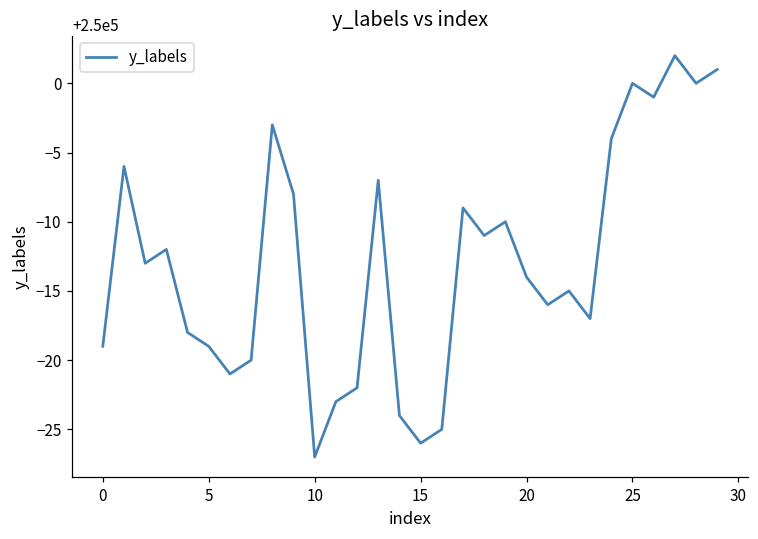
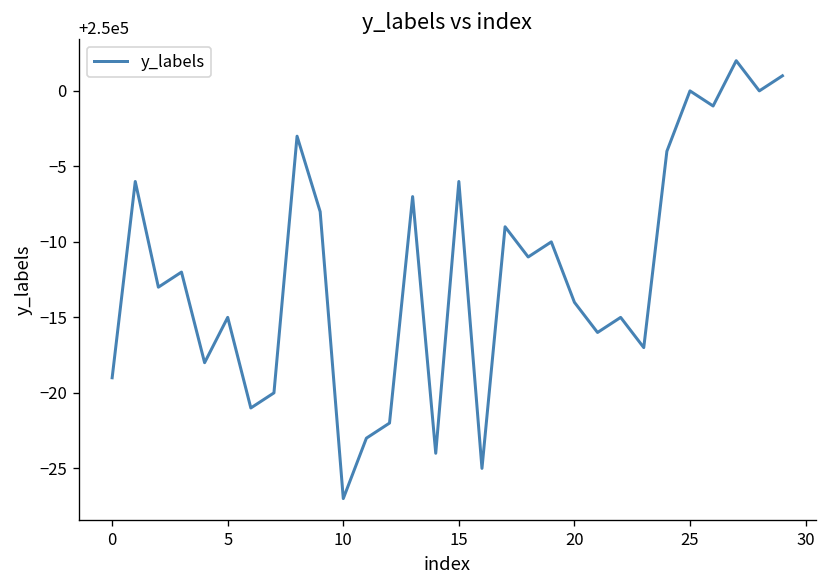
  {
    "0": 249981,
-   "5": 249981,
+   "5": 249985,
    "10": 249973,
-   "15": 249974,
+   "15": 249994,
    "20": 249986,
    "25": 250000
  }
